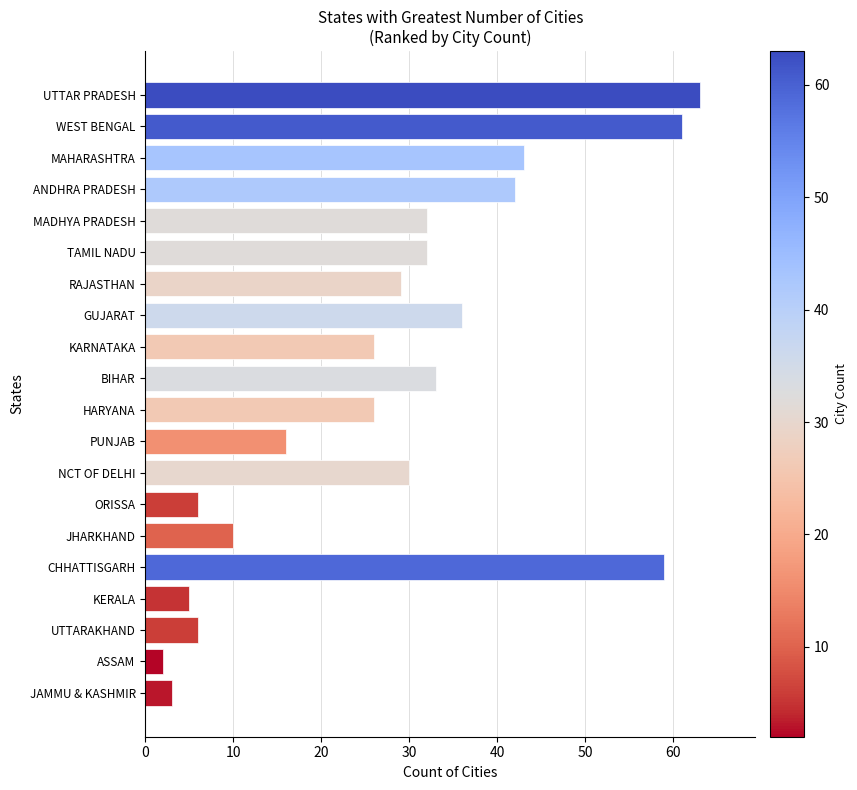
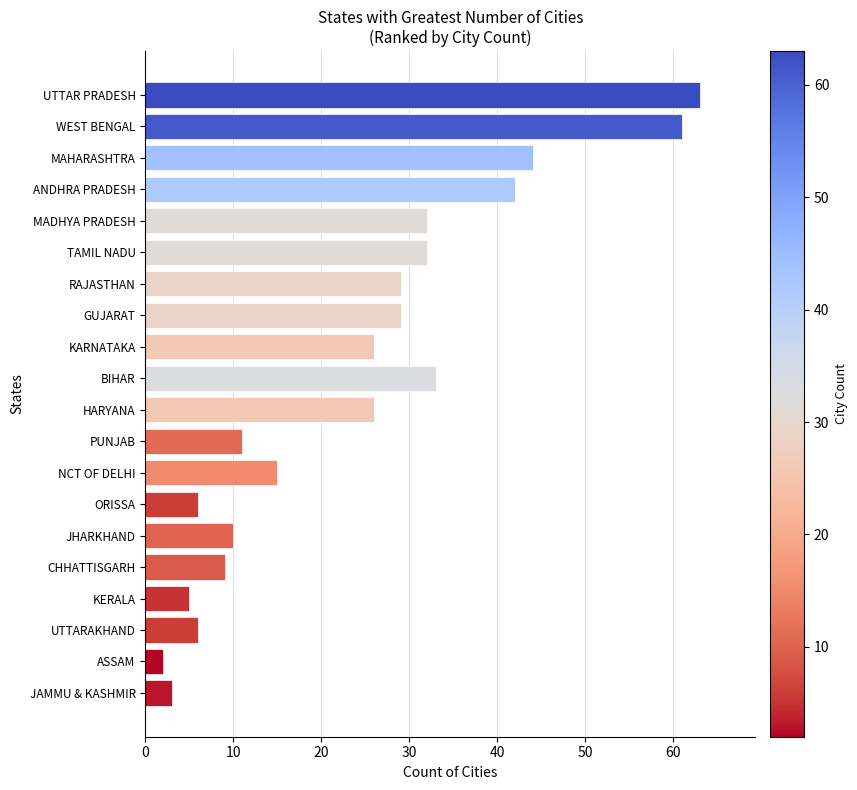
  {
    "UTTAR PRADESH": 63,
    "WEST BENGAL": 61,
-   "MAHARASHTRA": 43,
+   "MAHARASHTRA": 44,
    "ANDHRA PRADESH": 42,
    "MADHYA PRADESH": 32,
    "TAMIL NADU": 32,
    "RAJASTHAN": 29,
-   "GUJARAT": 36,
+   "GUJARAT": 29,
    "KARNATAKA": 26,
    "BIHAR": 33,
    "HARYANA": 26,
-   "PUNJAB": 16,
-   "NCT OF DELHI": 30,
+   "PUNJAB": 11,
+   "NCT OF DELHI": 15,
    "ORISSA": 6,
    "JHARKHAND": 10,
-   "CHHATTISGARH": 59,
+   "CHHATTISGARH": 9,
    "KERALA": 5,
    "UTTARAKHAND": 6,
    "ASSAM": 2,
    "JAMMU & KASHMIR": 3
  }
